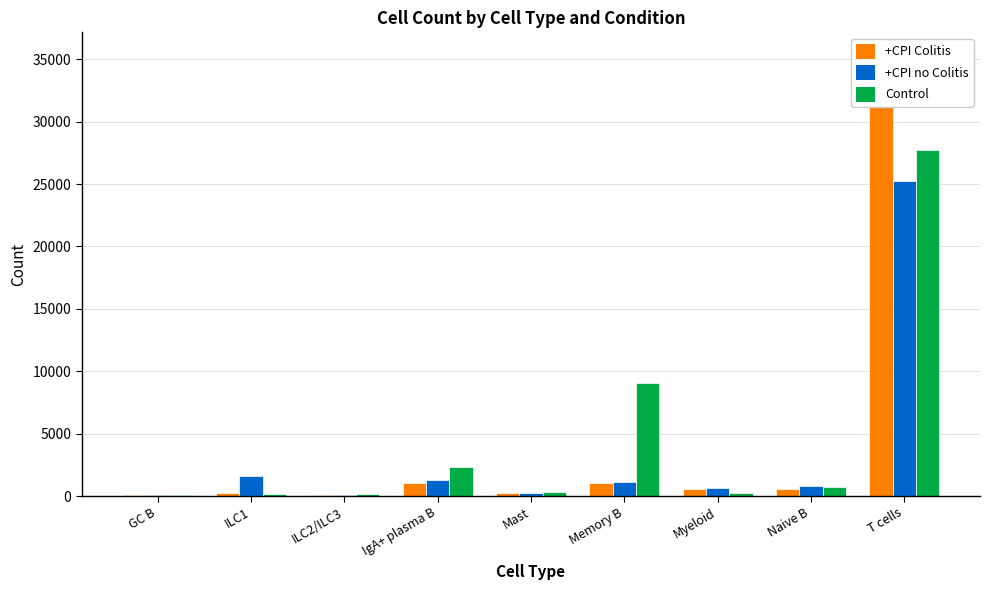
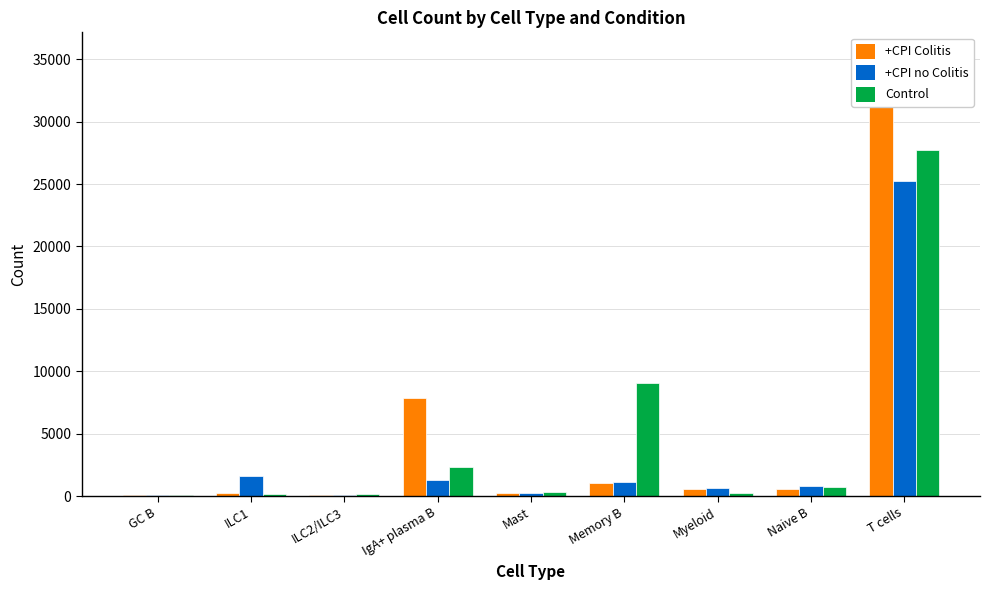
  {
    "+CPI Colitis": {
      "ILC1": 200,
-     "IgA+ plasma B": 1100,
+     "IgA+ plasma B": 7900,
      "Mast": 200,
      "Memory B": 1000,
      "Myeloid": 600,
      "Naive B": 500
    },
    "+CPI no Colitis": {
      "ILC1": 1600,
      "IgA+ plasma B": 1300,
      "Mast": 300,
      "Memory B": 1100,
      "Myeloid": 600,
      "Naive B": 800,
      "T cells": 25300
    },
    "Control": {
      "IgA+ plasma B": 2300,
      "Mast": 300,
      "Memory B": 9000,
      "Myeloid": 200,
      "Naive B": 700,
      "T cells": 27800
    }
  }
